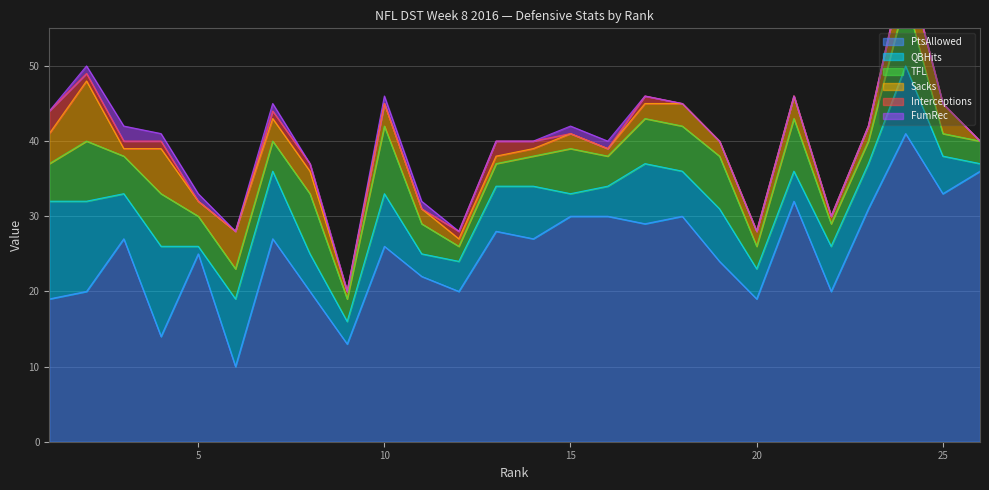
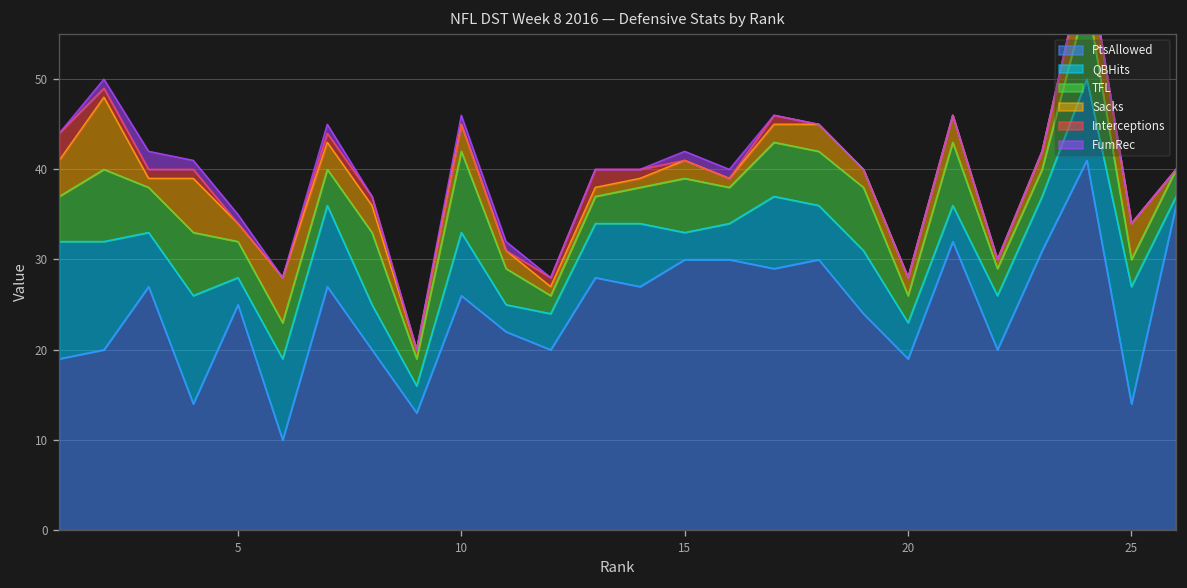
  {
    "PtsAllowed": {
      "5": 25,
      "10": 26,
      "15": 30,
      "20": 19,
-     "25": 33
+     "25": 14
    },
    "QBHits": {
-     "5": 1,
+     "5": 3,
      "10": 7,
      "15": 3,
      "20": 4,
-     "25": 5
+     "25": 13
    },
    "TFL": {
      "5": 4,
      "10": 9,
      "15": 6,
      "20": 3,
      "25": 3
    },
    "FumRec": {
      "5": 1,
      "10": 1,
      "15": 1
    }
  }
